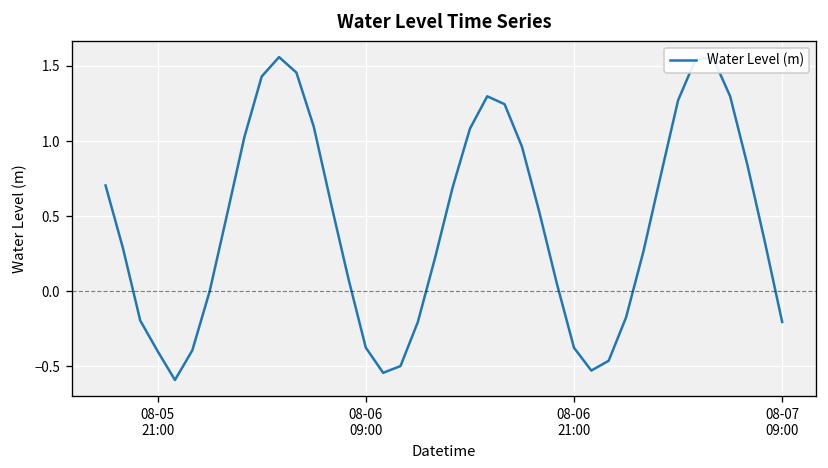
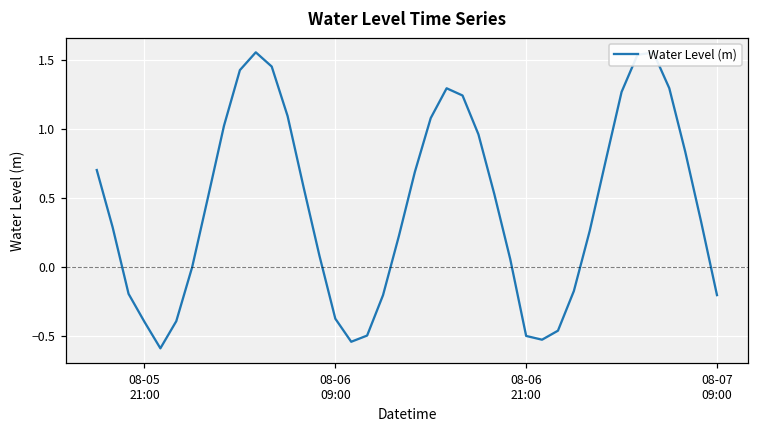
  {
    "08-05 21:00": -0.40,
    "08-06 09:00": -0.38,
-   "08-06 21:00": -0.38,
+   "08-06 21:00": -0.50,
    "08-07 09:00": -0.21
  }
